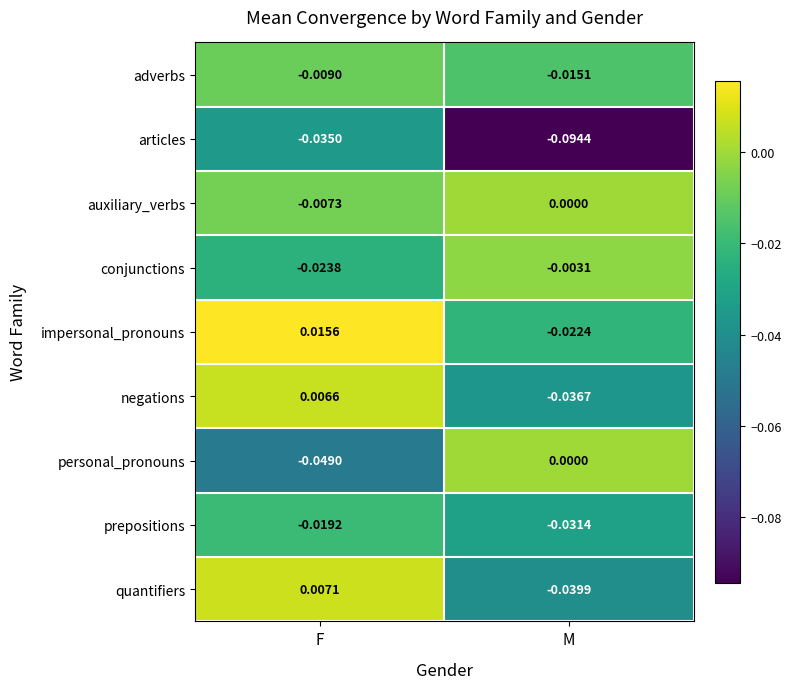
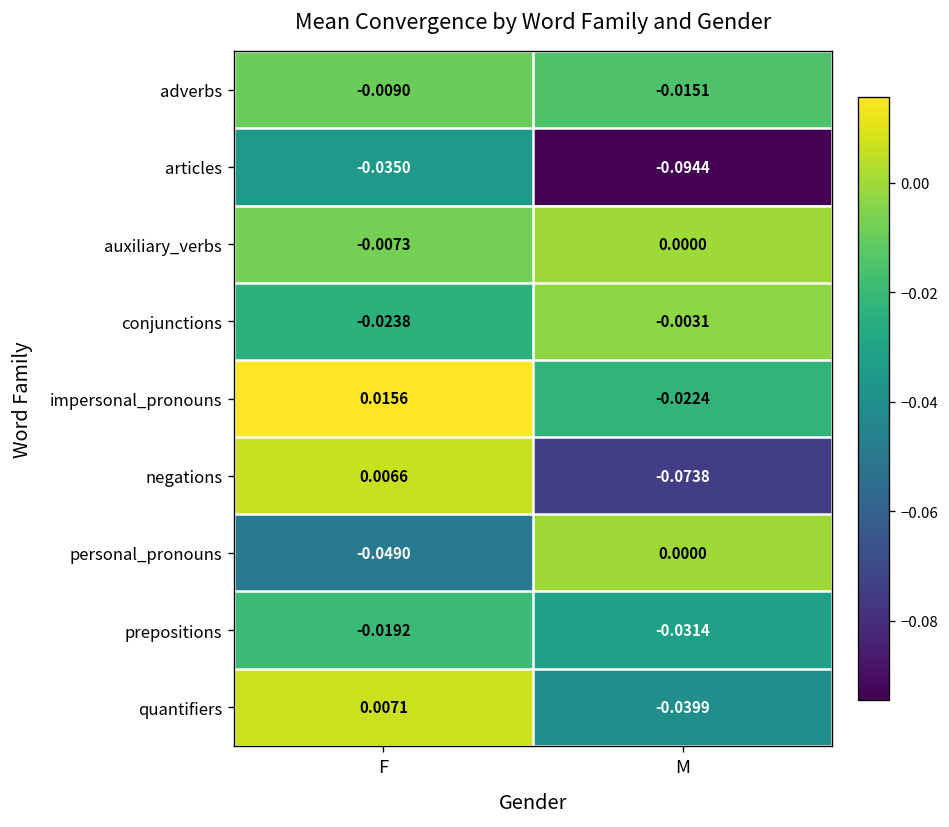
  {
    "adverbs": {
      "F": -0.0090,
      "M": -0.0151
    },
    "articles": {
      "F": -0.0350,
      "M": -0.0944
    },
    "auxiliary_verbs": {
      "F": -0.0073,
      "M": 0.0000
    },
    "conjunctions": {
      "F": -0.0238,
      "M": -0.0031
    },
    "impersonal_pronouns": {
      "F": 0.0156,
      "M": -0.0224
    },
    "negations": {
      "F": 0.0066,
-     "M": -0.0367
+     "M": -0.0738
    },
    "personal_pronouns": {
      "F": -0.0490,
      "M": 0.0000
    },
    "prepositions": {
      "F": -0.0192,
      "M": -0.0314
    },
    "quantifiers": {
      "F": 0.0071,
      "M": -0.0399
    }
  }
